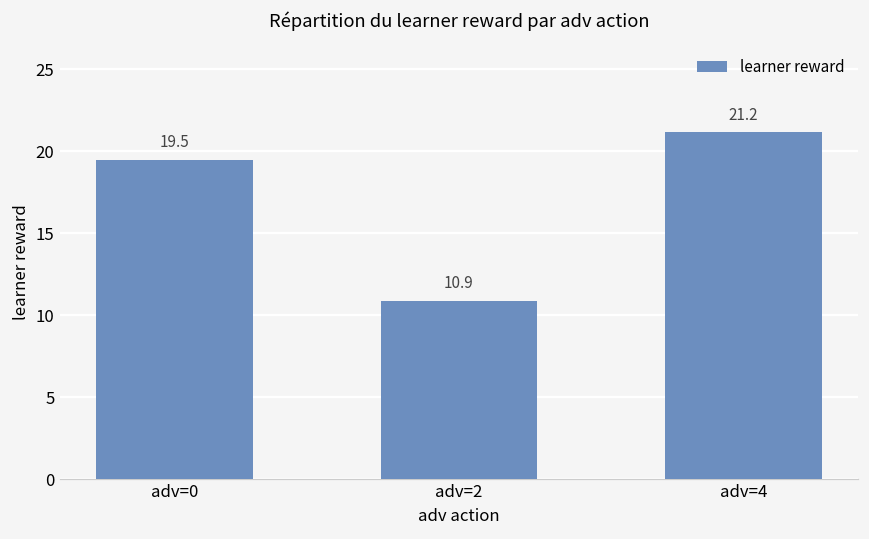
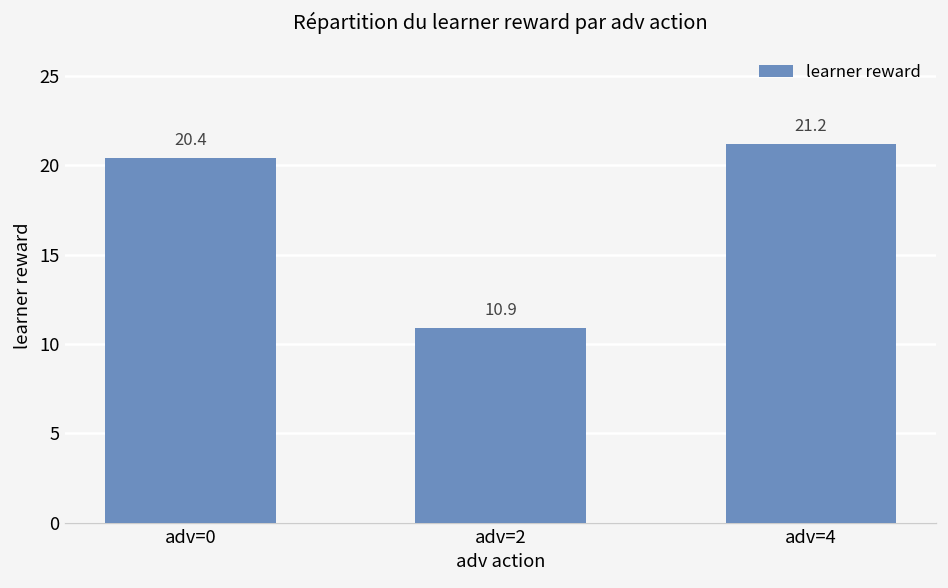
  {
-   "adv=0": 19.5,
+   "adv=0": 20.4,
    "adv=2": 10.9,
    "adv=4": 21.2
  }
